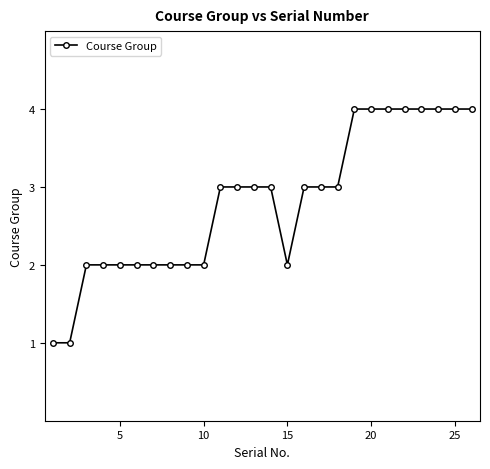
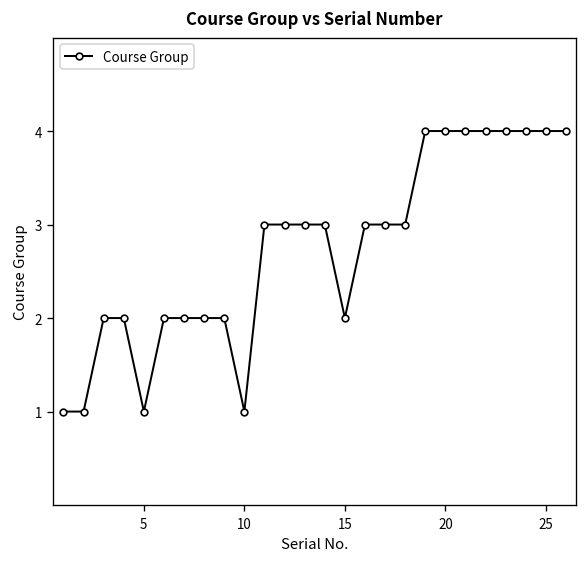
  {
-   "5": 2,
-   "10": 2,
+   "5": 1,
+   "10": 1,
    "15": 2,
    "20": 4,
    "25": 4
  }
